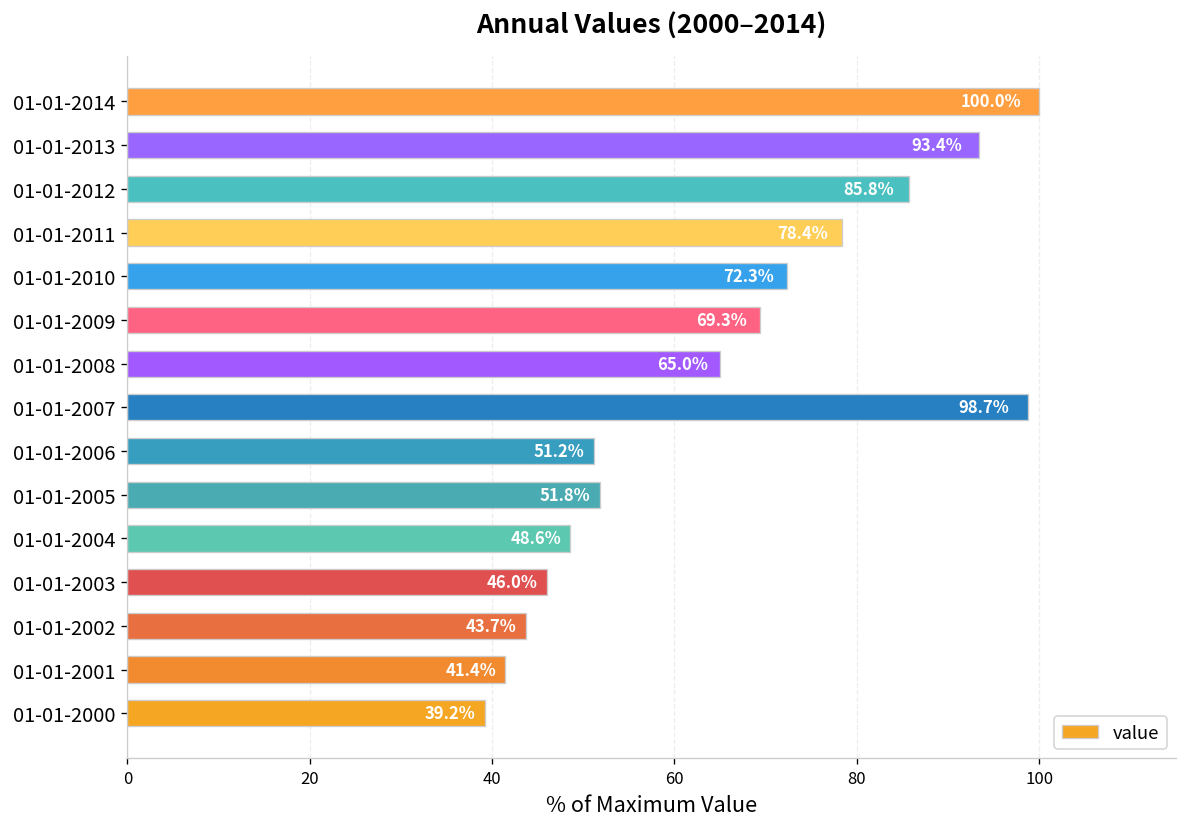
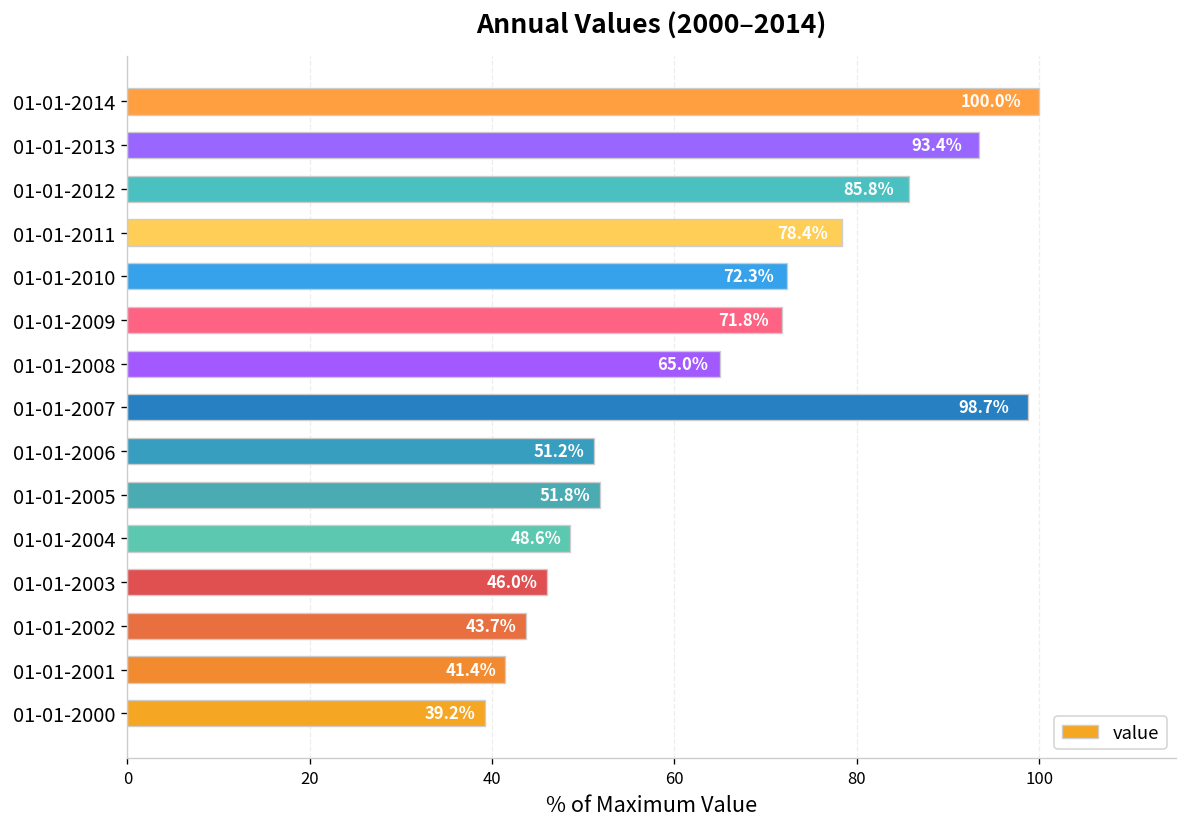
  {
    "01-01-2014": "100.0%",
    "01-01-2013": "93.4%",
    "01-01-2012": "85.8%",
    "01-01-2011": "78.4%",
    "01-01-2010": "72.3%",
-   "01-01-2009": "69.3%",
+   "01-01-2009": "71.8%",
    "01-01-2008": "65.0%",
    "01-01-2007": "98.7%",
    "01-01-2006": "51.2%",
    "01-01-2005": "51.8%",
    "01-01-2004": "48.6%",
    "01-01-2003": "46.0%",
    "01-01-2002": "43.7%",
    "01-01-2001": "41.4%",
    "01-01-2000": "39.2%"
  }
